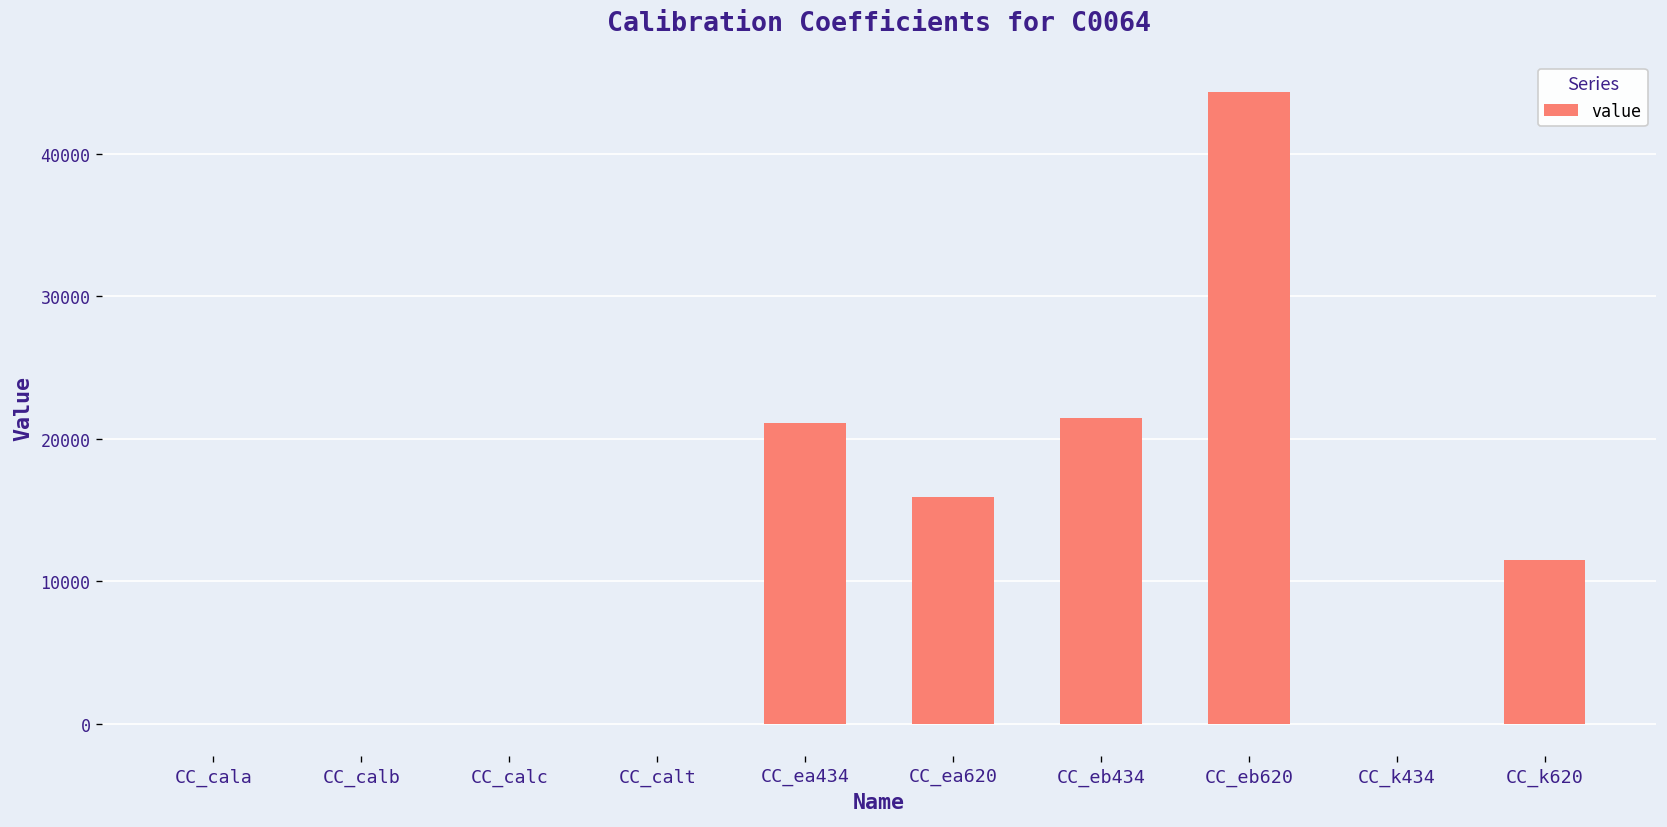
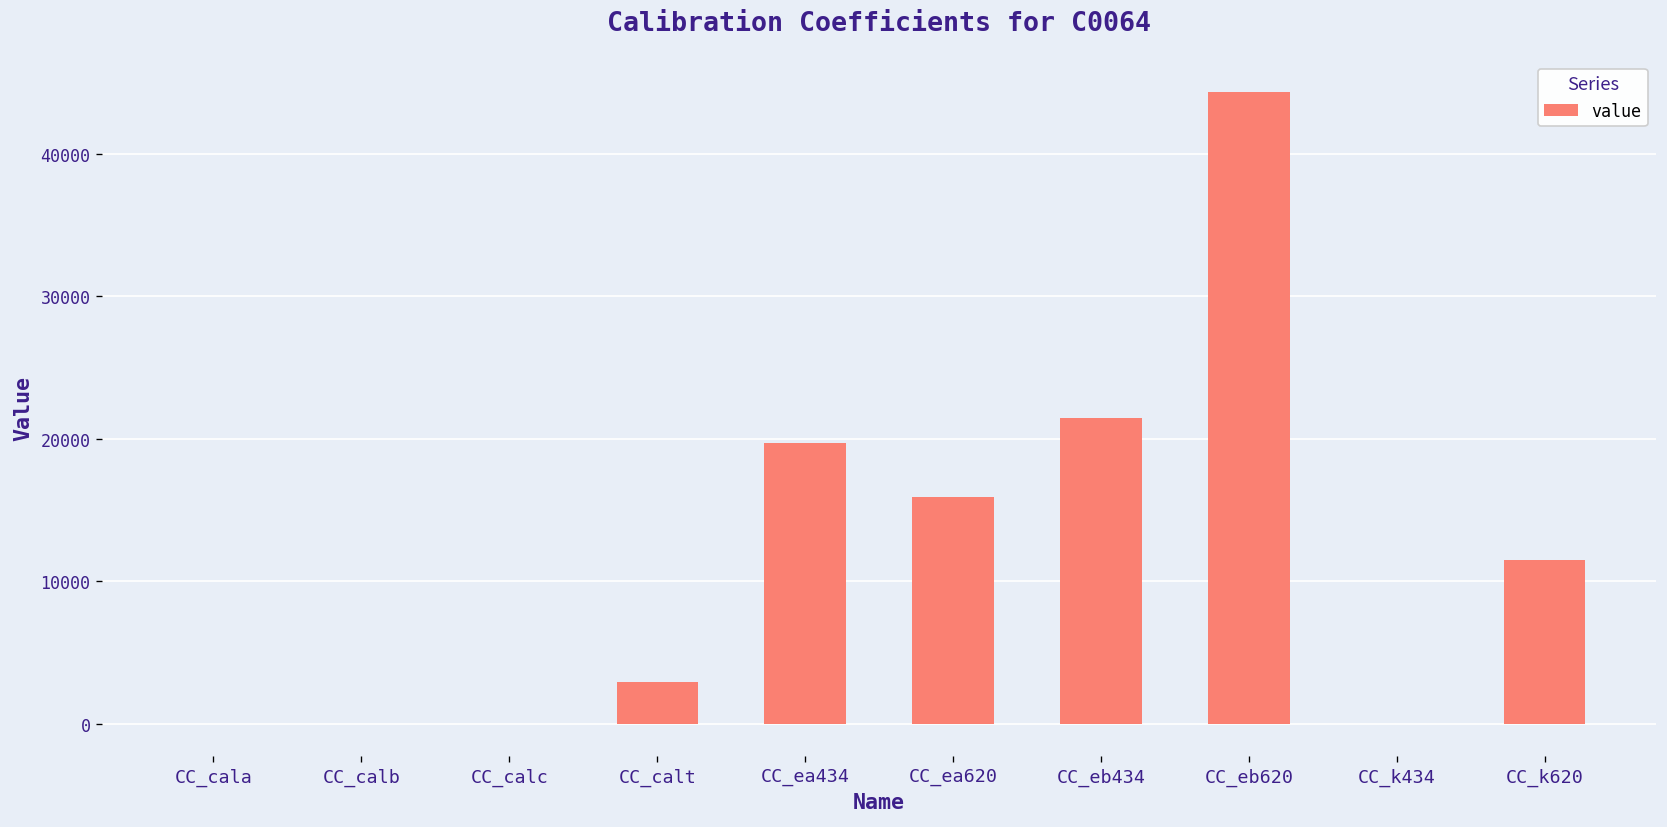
  {
-   "CC_calt": 0,
-   "CC_ea434": 21100,
+   "CC_calt": 2900,
+   "CC_ea434": 19700,
    "CC_ea620": 16000,
    "CC_eb434": 21500,
    "CC_eb620": 44300,
    "CC_k620": 11500
  }
